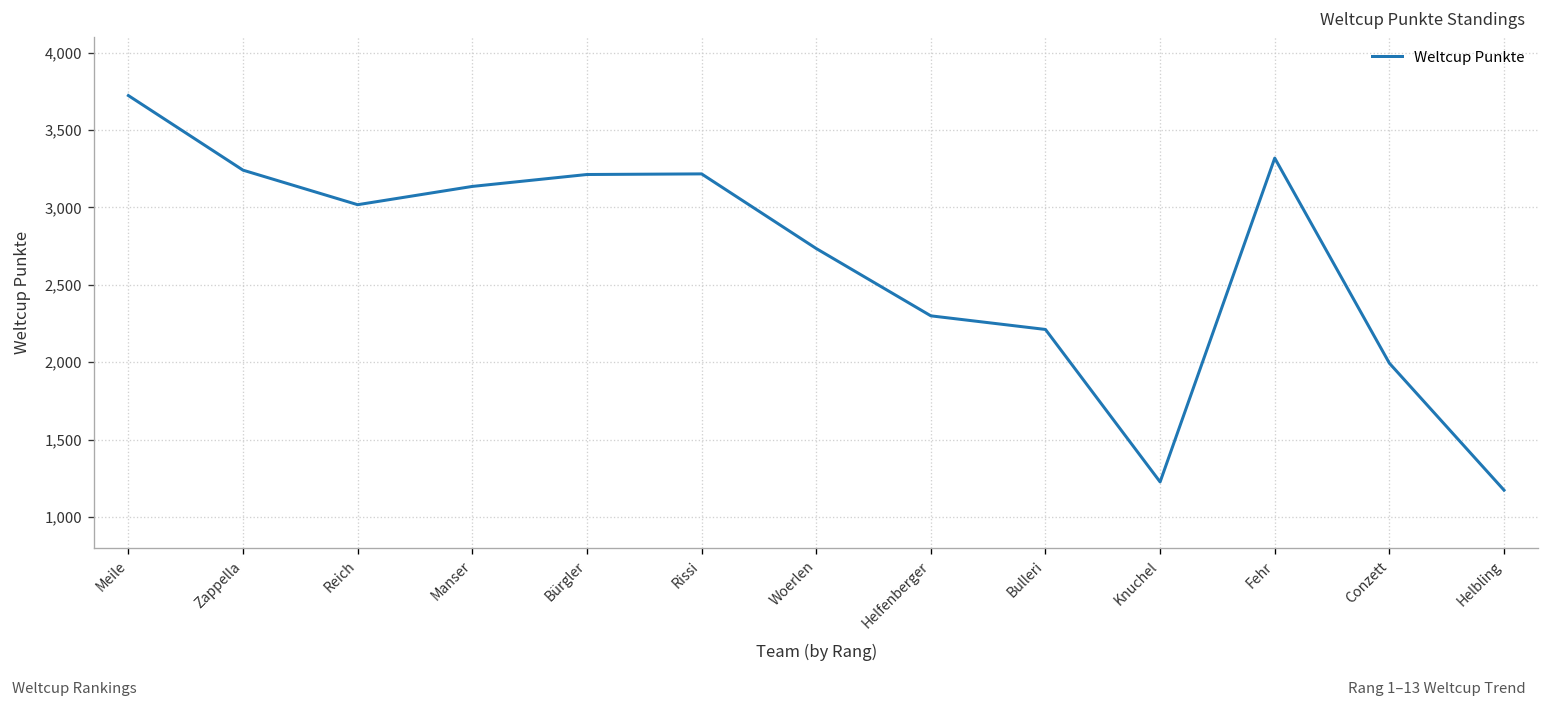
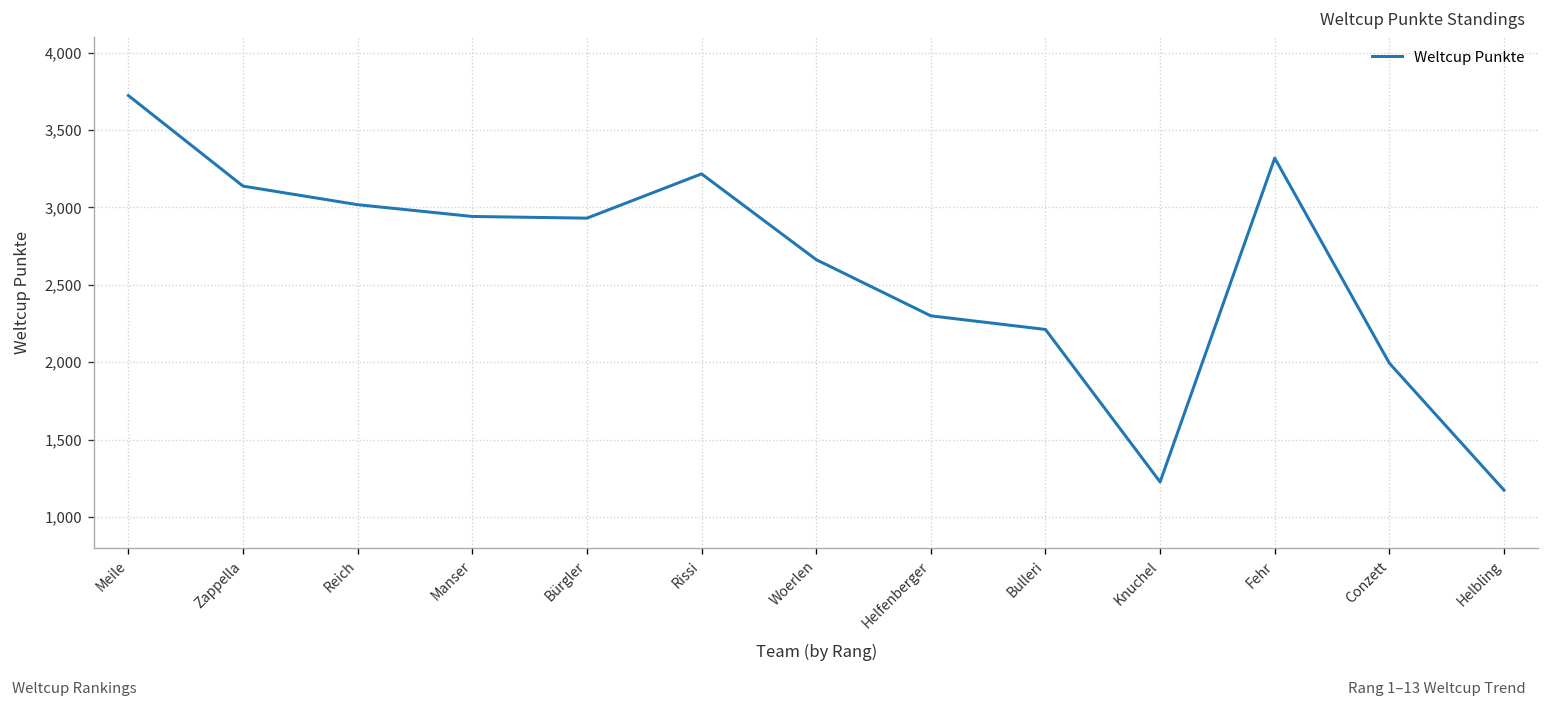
  {
    "Meile": "3,720",
-   "Zappella": "3,240",
+   "Zappella": "3,140",
    "Reich": "3,020",
-   "Manser": "3,140",
-   "Bürgler": "3,210",
+   "Manser": "2,940",
+   "Bürgler": "2,930",
    "Rissi": "3,220",
-   "Woerlen": "2,740",
+   "Woerlen": "2,660",
    "Helfenberger": "2,300",
    "Bulleri": "2,210",
    "Knuchel": "1,230",
    "Fehr": "3,320",
    "Conzett": "1,990",
    "Helbling": "1,170"
  }
